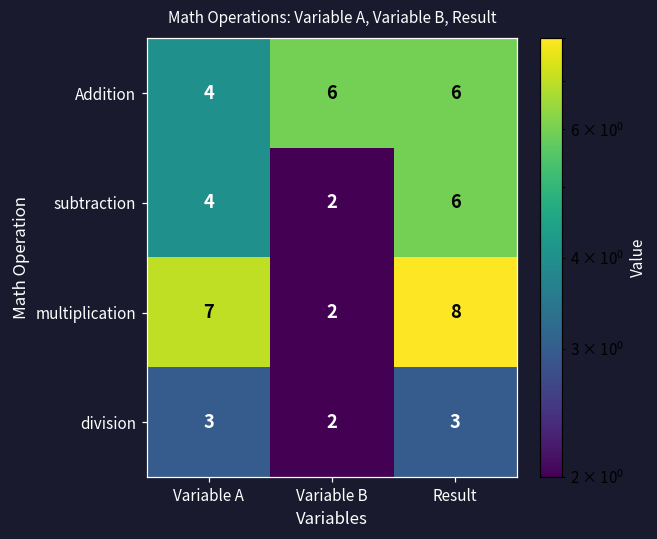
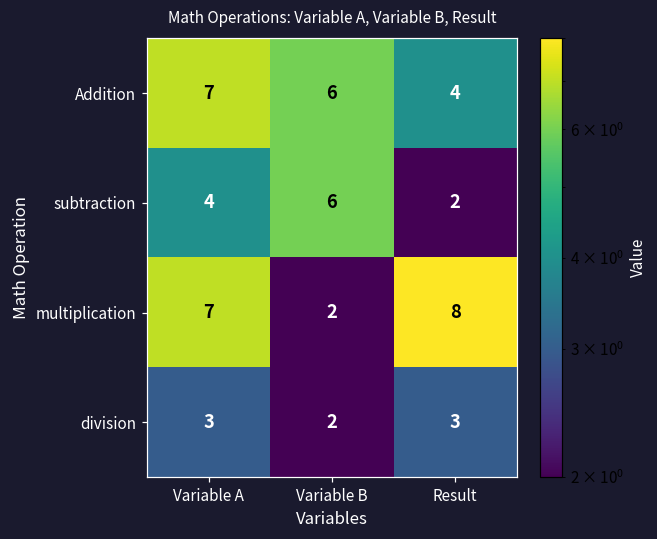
  {
    "Addition": {
-     "Variable A": 4,
+     "Variable A": 7,
      "Variable B": 6,
-     "Result": 6
+     "Result": 4
    },
    "subtraction": {
      "Variable A": 4,
-     "Variable B": 2,
-     "Result": 6
+     "Variable B": 6,
+     "Result": 2
    },
    "multiplication": {
      "Variable A": 7,
      "Variable B": 2,
      "Result": 8
    },
    "division": {
      "Variable A": 3,
      "Variable B": 2,
      "Result": 3
    }
  }
